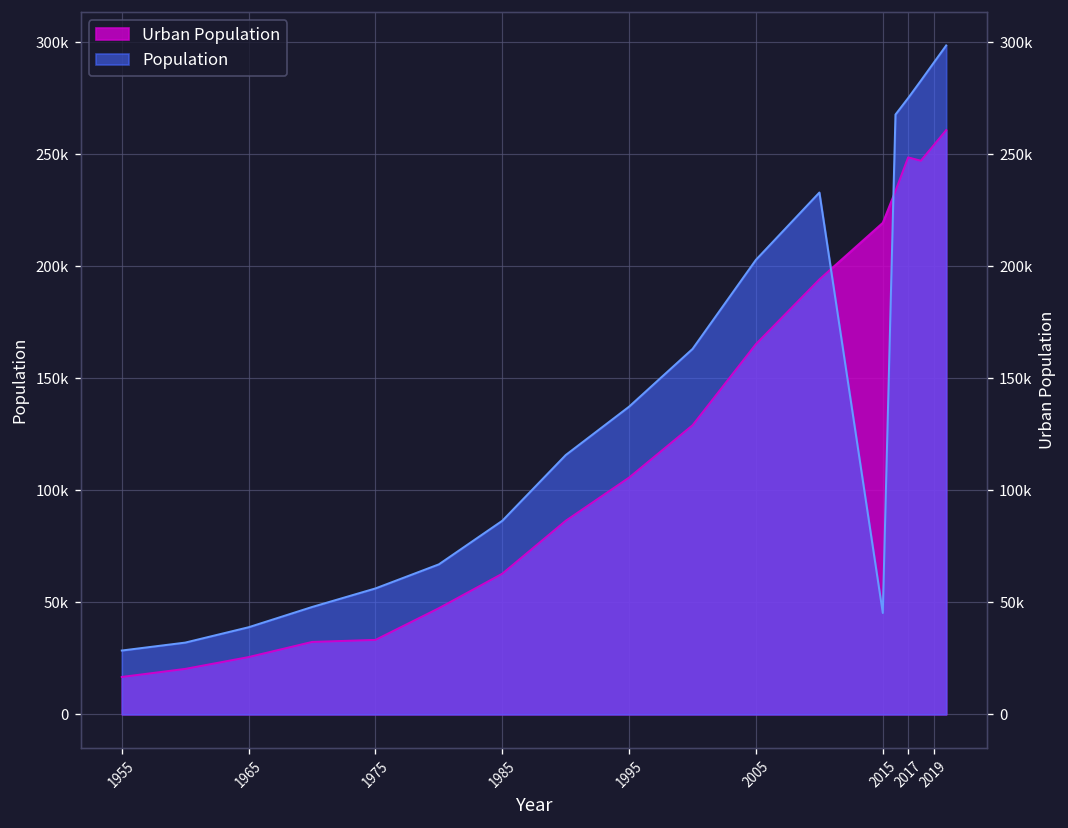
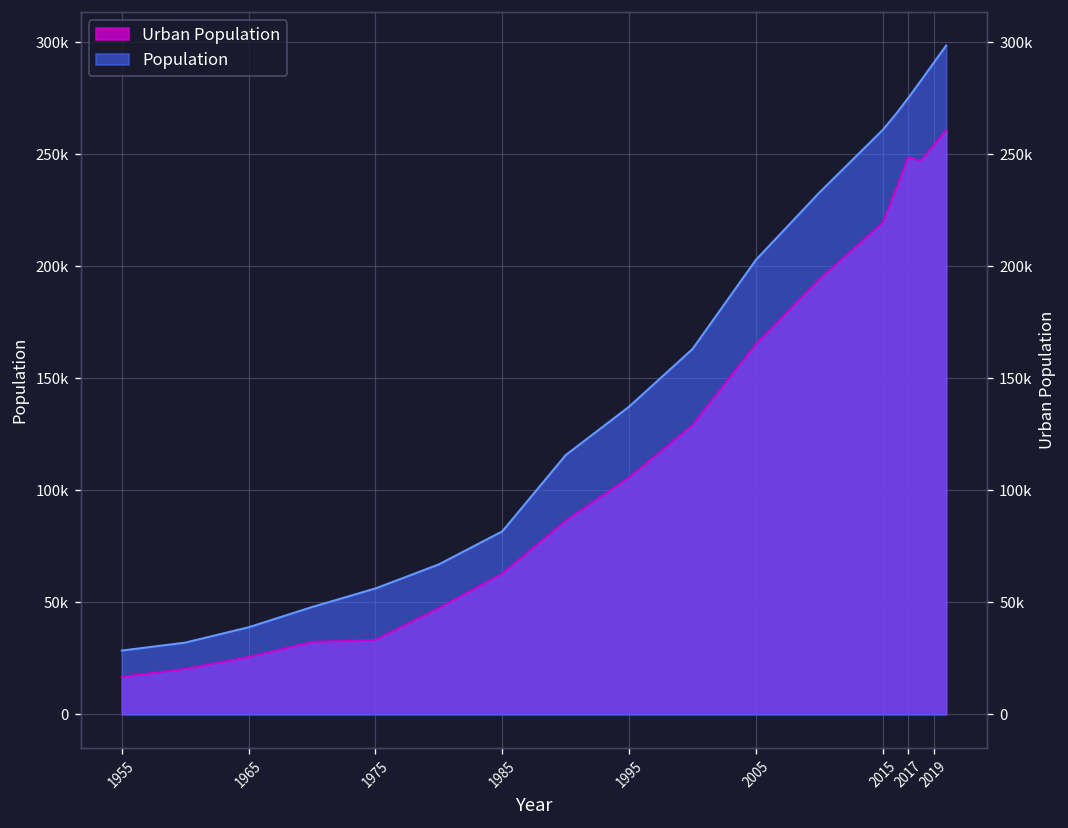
  {
    "Urban Population": {
      "1955": 17000,
      "1965": 26000,
      "1975": 33000,
      "1985": 63000,
      "1995": 106000,
      "2005": 165000,
      "2015": 219000,
      "2017": 249000,
      "2019": 254000
    },
    "Population": {
      "1955": 28000,
      "1965": 39000,
      "1975": 56000,
-     "1985": 86000,
+     "1985": 82000,
      "1995": 137000,
      "2005": 203000,
-     "2015": 45000,
+     "2015": 261000,
      "2017": 275000,
      "2019": 291000
    }
  }
